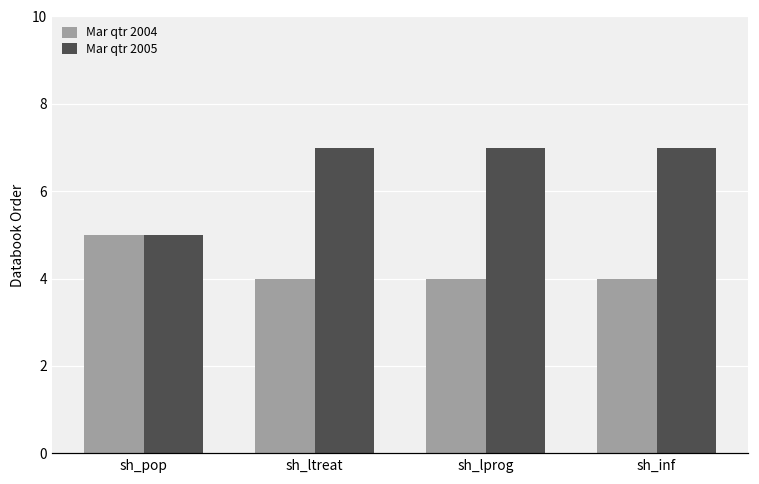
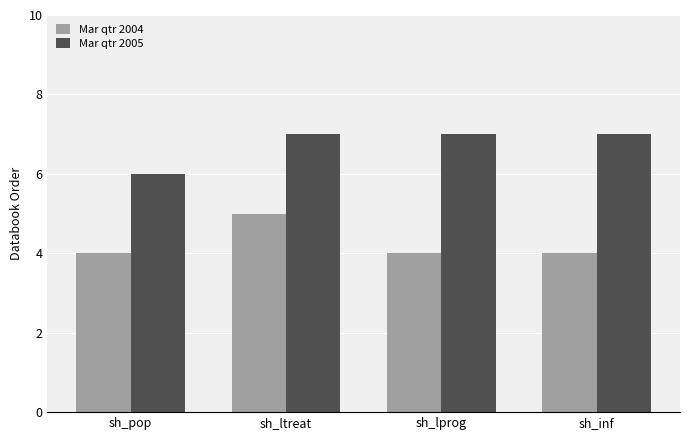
  {
    "Mar qtr 2004": {
-     "sh_pop": 5,
-     "sh_ltreat": 4,
+     "sh_pop": 4,
+     "sh_ltreat": 5,
      "sh_lprog": 4,
      "sh_inf": 4
    },
    "Mar qtr 2005": {
-     "sh_pop": 5,
+     "sh_pop": 6,
      "sh_ltreat": 7,
      "sh_lprog": 7,
      "sh_inf": 7
    }
  }
